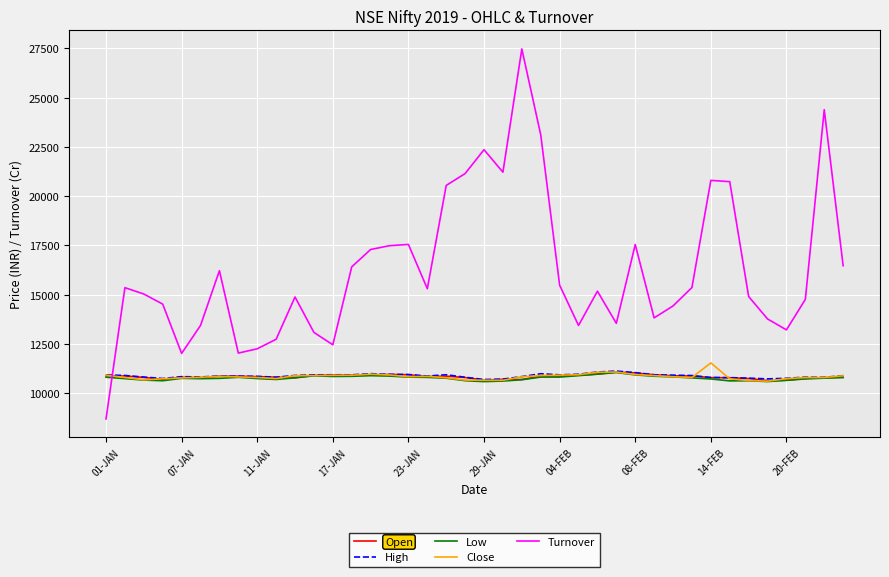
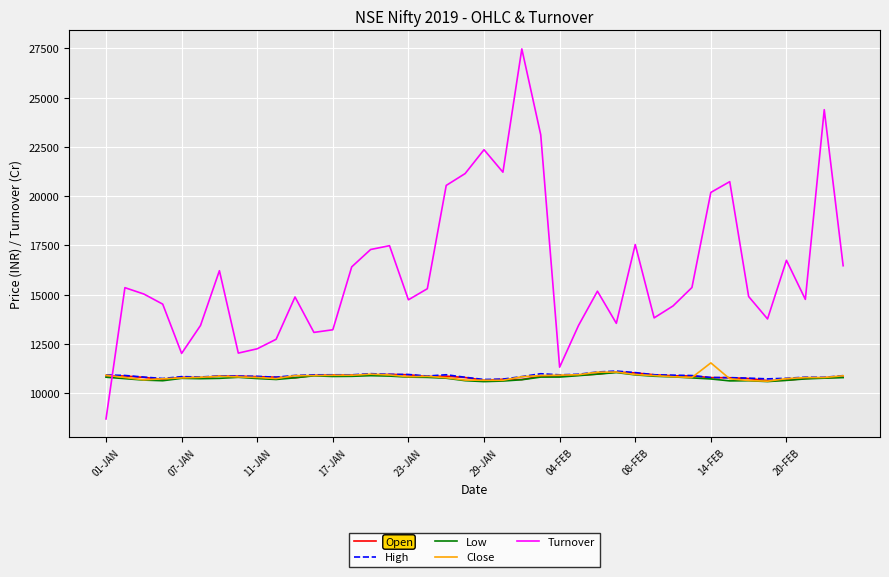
  {
    "Close": {
      "14-FEB": 11500
    },
    "Turnover": {
      "01-JAN": 8700,
      "07-JAN": 12000,
      "11-JAN": 12200,
-     "17-JAN": 12500,
-     "23-JAN": 17500,
+     "17-JAN": 13200,
+     "23-JAN": 14700,
      "29-JAN": 22400,
-     "04-FEB": 15500,
+     "04-FEB": 11300,
      "08-FEB": 17500,
-     "14-FEB": 20800,
-     "20-FEB": 13200
+     "14-FEB": 20200,
+     "20-FEB": 16700
    }
  }
